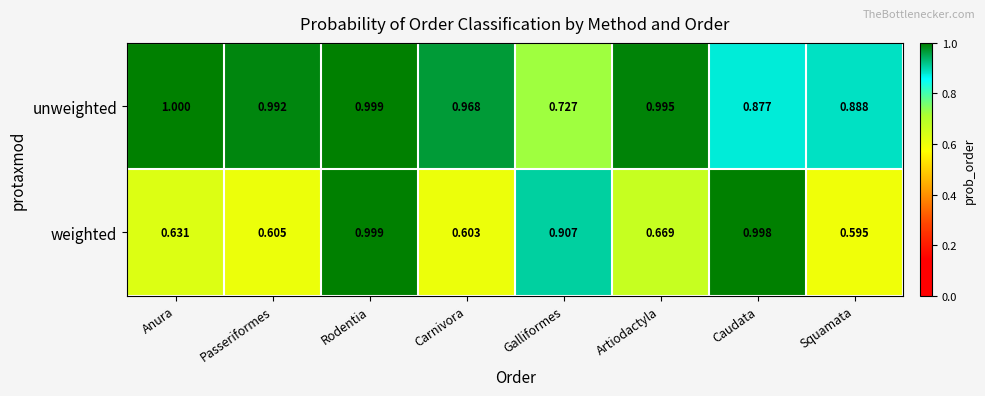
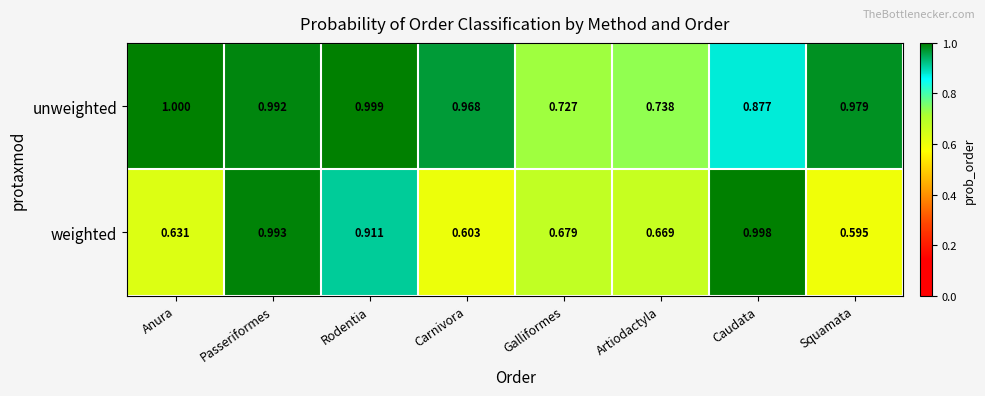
  {
    "unweighted": {
      "Anura": 1.000,
      "Passeriformes": 0.992,
      "Rodentia": 0.999,
      "Carnivora": 0.968,
      "Galliformes": 0.727,
-     "Artiodactyla": 0.995,
+     "Artiodactyla": 0.738,
      "Caudata": 0.877,
-     "Squamata": 0.888
+     "Squamata": 0.979
    },
    "weighted": {
      "Anura": 0.631,
-     "Passeriformes": 0.605,
-     "Rodentia": 0.999,
+     "Passeriformes": 0.993,
+     "Rodentia": 0.911,
      "Carnivora": 0.603,
-     "Galliformes": 0.907,
+     "Galliformes": 0.679,
      "Artiodactyla": 0.669,
      "Caudata": 0.998,
      "Squamata": 0.595
    }
  }
